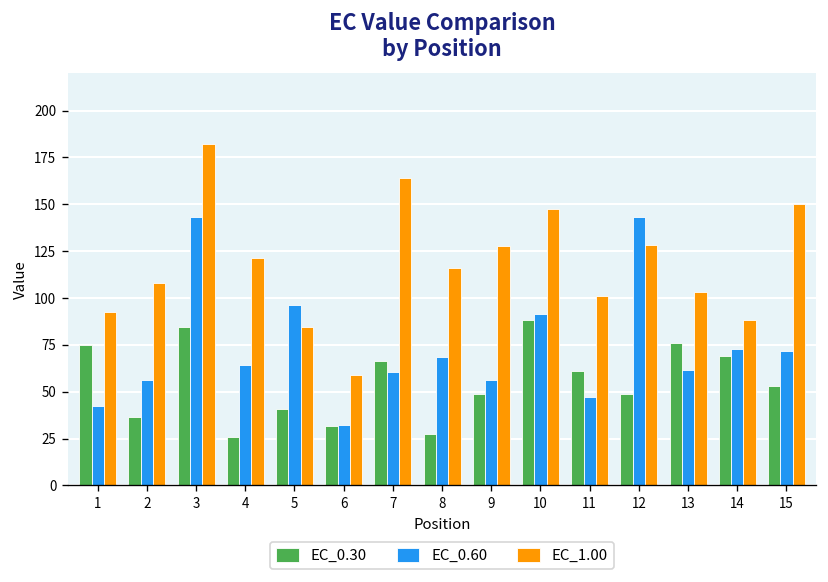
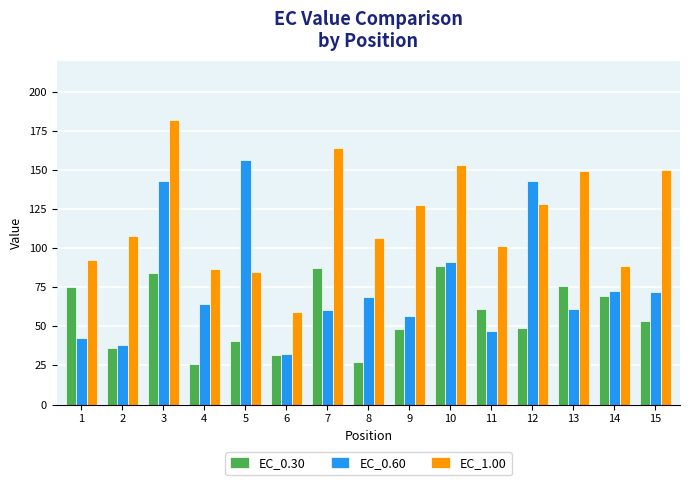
  {
    "EC_0.30": {
      "1": 75,
      "2": 36,
      "3": 84,
      "4": 26,
      "5": 41,
      "6": 32,
-     "7": 67,
+     "7": 87,
      "8": 27,
      "9": 49,
      "10": 88,
      "11": 61,
      "12": 49,
      "13": 76,
      "14": 69,
      "15": 53
    },
    "EC_0.60": {
      "1": 42,
-     "2": 56,
+     "2": 38,
      "3": 143,
      "4": 64,
-     "5": 96,
+     "5": 157,
      "6": 32,
      "7": 61,
      "8": 69,
      "9": 56,
      "10": 91,
      "11": 47,
      "12": 143,
      "13": 61,
      "14": 73,
      "15": 72
    },
    "EC_1.00": {
      "1": 92,
      "2": 108,
      "3": 182,
-     "4": 121,
+     "4": 87,
      "5": 85,
      "6": 59,
      "7": 164,
-     "8": 116,
+     "8": 107,
      "9": 128,
-     "10": 147,
+     "10": 153,
      "11": 101,
      "12": 128,
-     "13": 103,
+     "13": 149,
      "14": 88,
      "15": 150
    }
  }
